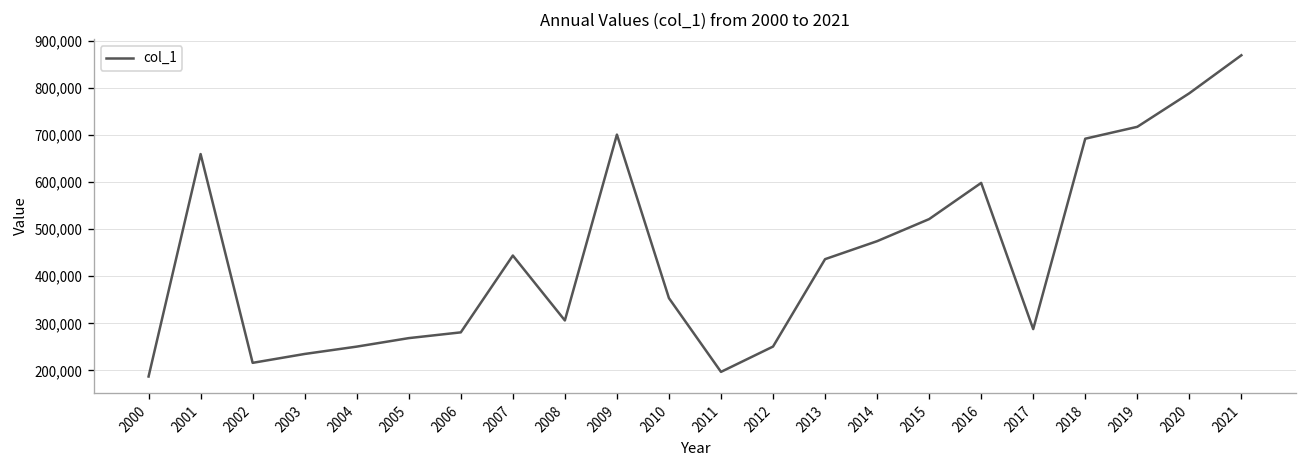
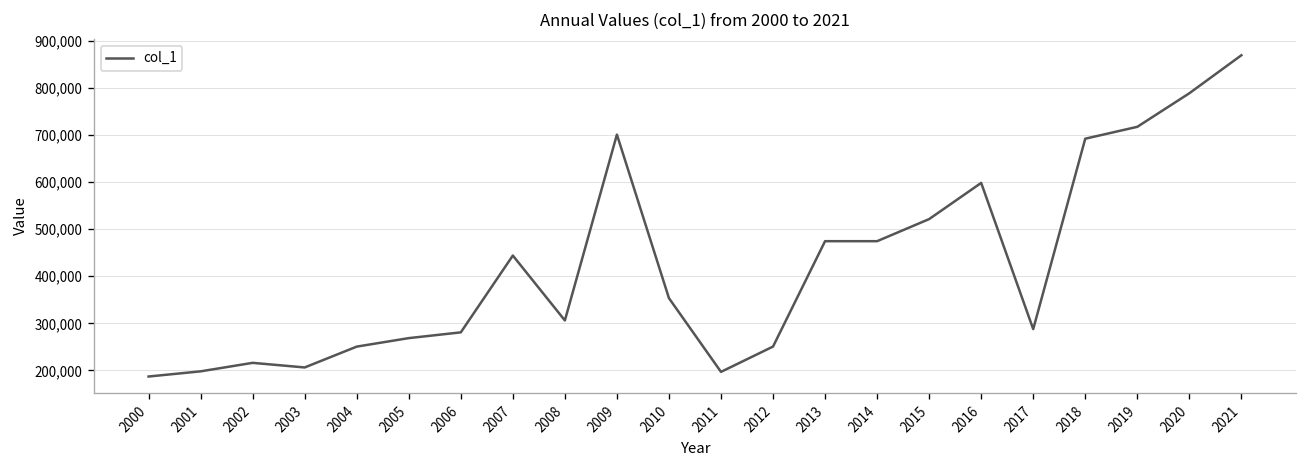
  {
    "2000": "190,000",
-   "2001": "660,000",
+   "2001": "200,000",
    "2002": "220,000",
-   "2003": "230,000",
+   "2003": "210,000",
    "2004": "250,000",
    "2005": "270,000",
    "2006": "280,000",
    "2007": "440,000",
    "2008": "310,000",
    "2009": "700,000",
    "2010": "350,000",
    "2011": "200,000",
    "2012": "250,000",
-   "2013": "440,000",
+   "2013": "470,000",
    "2014": "470,000",
    "2015": "520,000",
    "2016": "600,000",
    "2017": "290,000",
    "2018": "690,000",
    "2019": "720,000",
    "2020": "790,000",
    "2021": "870,000"
  }
